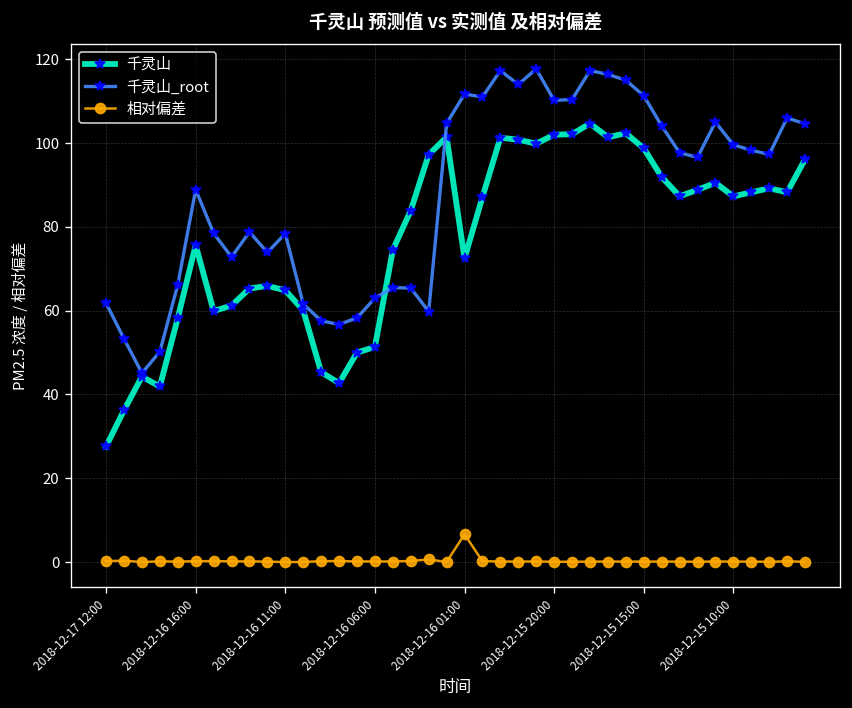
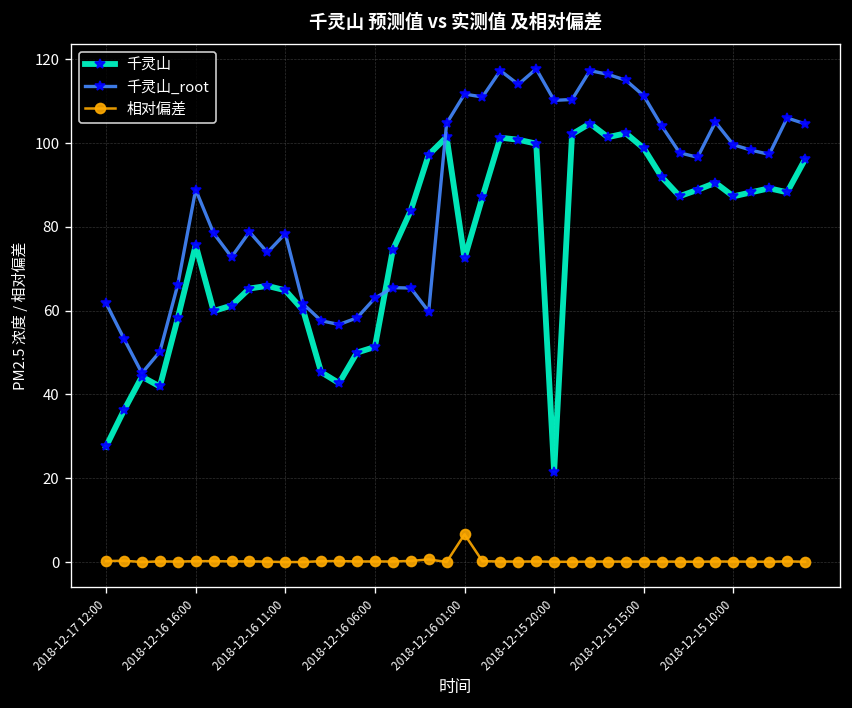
  {
    "千灵山": {
      "2018-12-17 12:00": 28,
      "2018-12-16 16:00": 76,
      "2018-12-16 11:00": 65,
      "2018-12-16 06:00": 51,
      "2018-12-16 01:00": 72,
-     "2018-12-15 20:00": 102,
+     "2018-12-15 20:00": 22,
      "2018-12-15 15:00": 99,
      "2018-12-15 10:00": 87
    },
    "千灵山_root": {
      "2018-12-17 12:00": 62,
      "2018-12-16 16:00": 89,
      "2018-12-16 11:00": 78,
      "2018-12-16 06:00": 63,
      "2018-12-16 01:00": 112,
      "2018-12-15 20:00": 110,
      "2018-12-15 15:00": 111,
      "2018-12-15 10:00": 100
    },
    "相对偏差": {
      "2018-12-17 12:00": 0,
      "2018-12-16 16:00": 0,
      "2018-12-16 11:00": 0,
      "2018-12-16 06:00": 0,
      "2018-12-16 01:00": 7,
      "2018-12-15 20:00": 0,
      "2018-12-15 15:00": 0,
      "2018-12-15 10:00": 0
    }
  }
